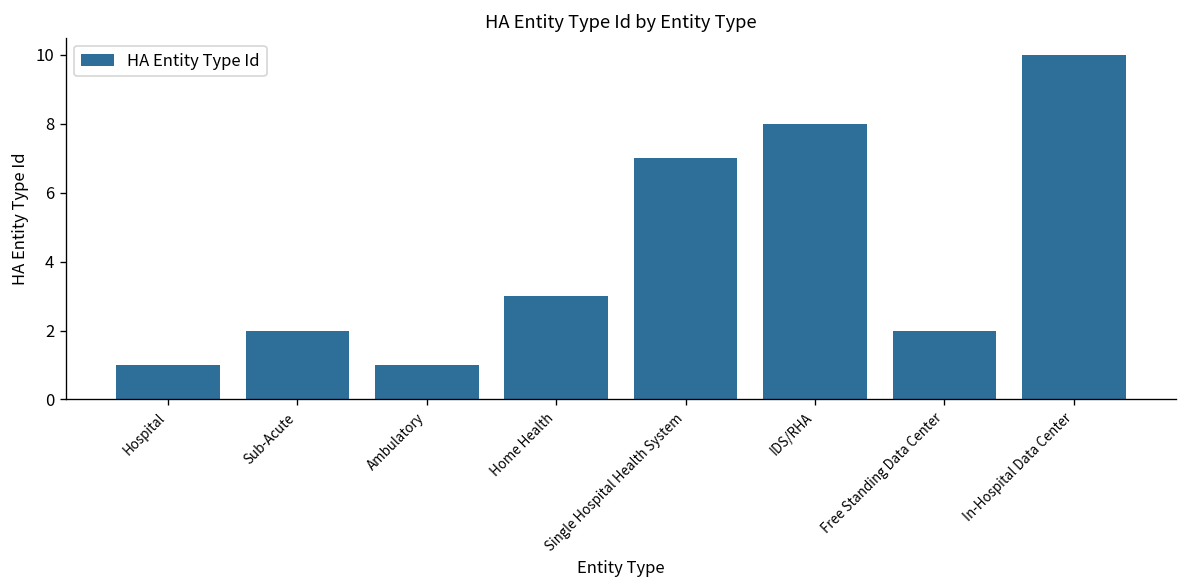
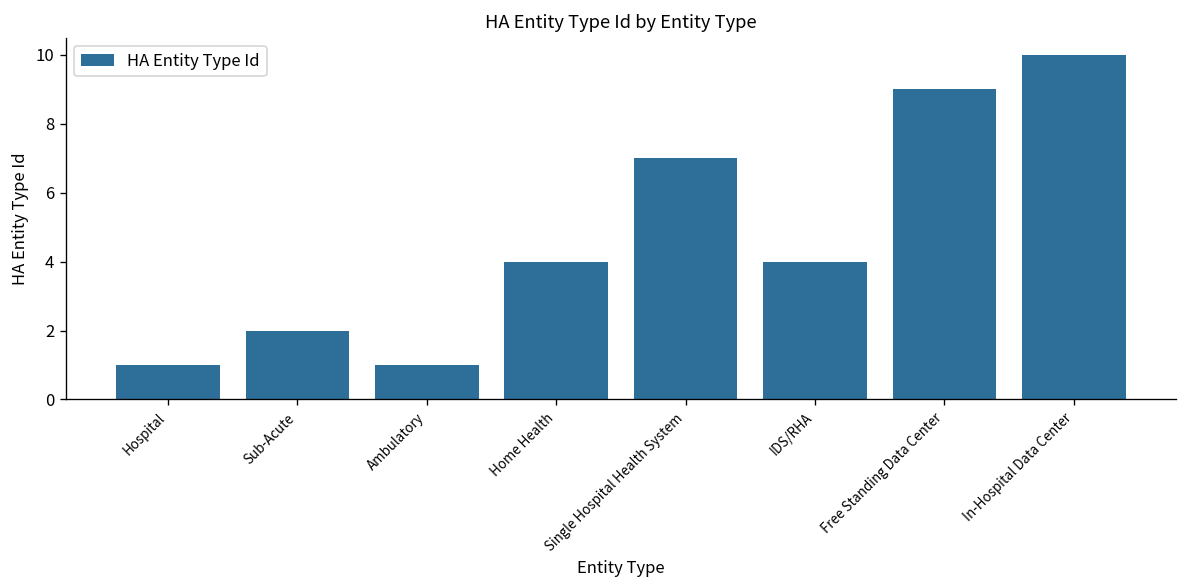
  {
    "Hospital": 1,
    "Sub-Acute": 2,
    "Ambulatory": 1,
-   "Home Health": 3,
+   "Home Health": 4,
    "Single Hospital Health System": 7,
-   "IDS/RHA": 8,
-   "Free Standing Data Center": 2,
+   "IDS/RHA": 4,
+   "Free Standing Data Center": 9,
    "In-Hospital Data Center": 10
  }
